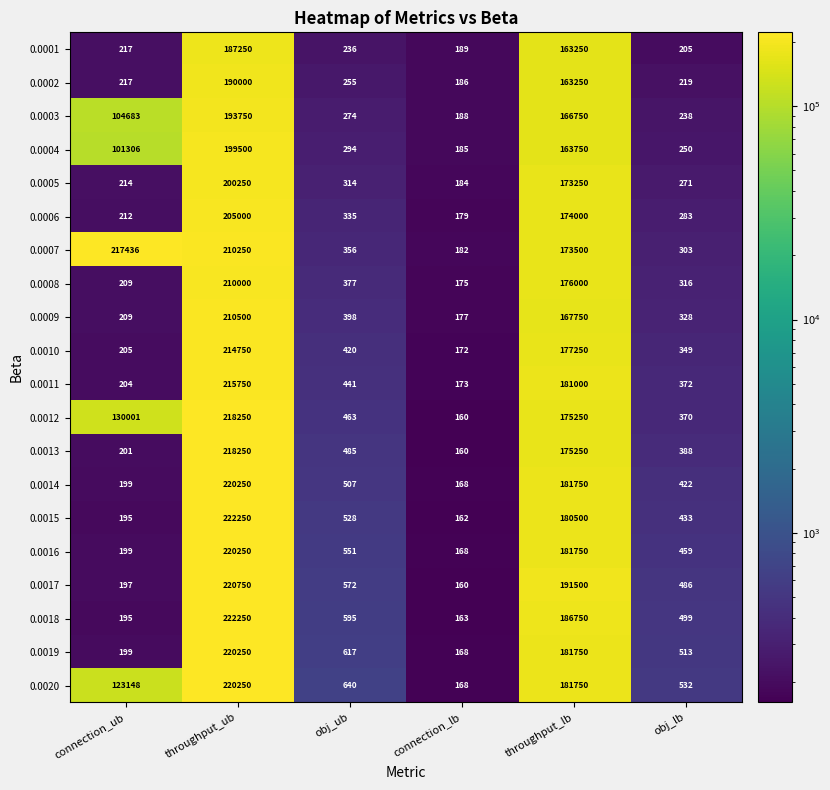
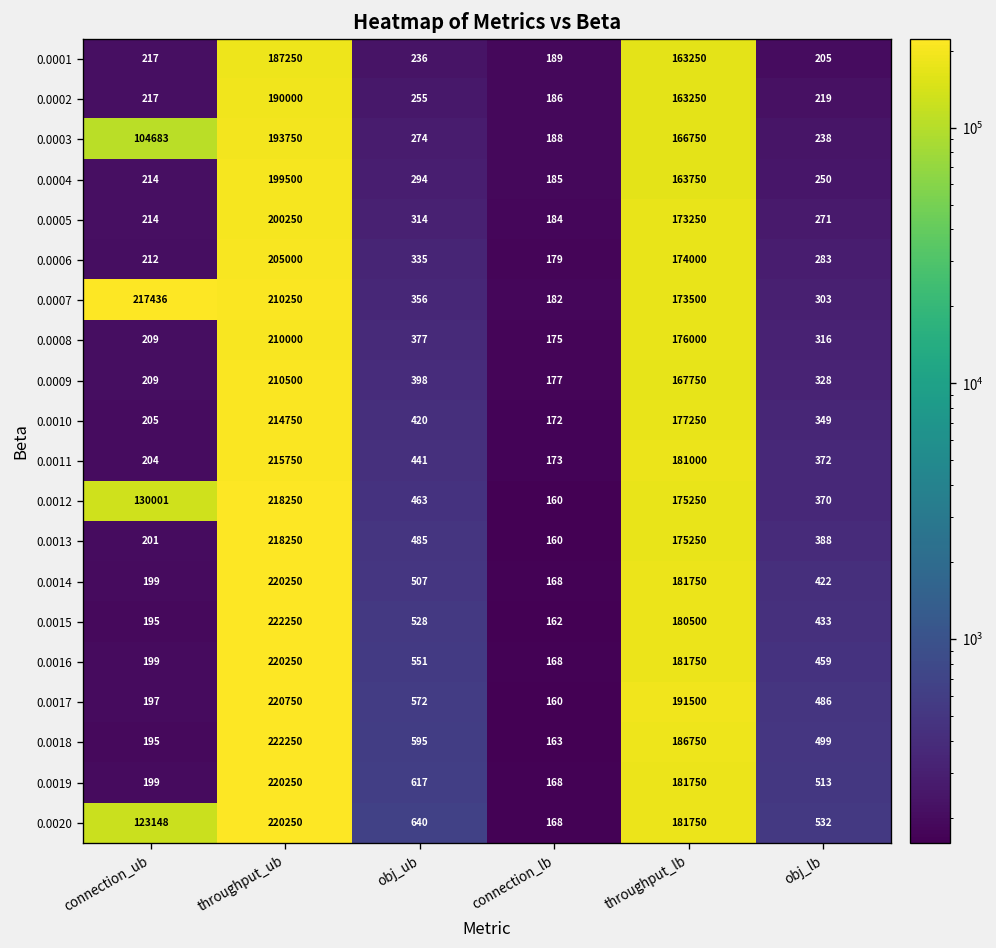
  {
    "0.0001": {
      "connection_ub": 217,
      "throughput_ub": 187250,
      "obj_ub": 236,
      "connection_lb": 189,
      "throughput_lb": 163250,
      "obj_lb": 205
    },
    "0.0002": {
      "connection_ub": 217,
      "throughput_ub": 190000,
      "obj_ub": 255,
      "connection_lb": 186,
      "throughput_lb": 163250,
      "obj_lb": 219
    },
    "0.0003": {
      "connection_ub": 104683,
      "throughput_ub": 193750,
      "obj_ub": 274,
      "connection_lb": 188,
      "throughput_lb": 166750,
      "obj_lb": 238
    },
    "0.0004": {
-     "connection_ub": 101306,
+     "connection_ub": 214,
      "throughput_ub": 199500,
      "obj_ub": 294,
      "connection_lb": 185,
      "throughput_lb": 163750,
      "obj_lb": 250
    },
    "0.0005": {
      "connection_ub": 214,
      "throughput_ub": 200250,
      "obj_ub": 314,
      "connection_lb": 184,
      "throughput_lb": 173250,
      "obj_lb": 271
    },
    "0.0006": {
      "connection_ub": 212,
      "throughput_ub": 205000,
      "obj_ub": 335,
      "connection_lb": 179,
      "throughput_lb": 174000,
      "obj_lb": 283
    },
    "0.0007": {
      "connection_ub": 217436,
      "throughput_ub": 210250,
      "obj_ub": 356,
      "connection_lb": 182,
      "throughput_lb": 173500,
      "obj_lb": 303
    },
    "0.0008": {
      "connection_ub": 209,
      "throughput_ub": 210000,
      "obj_ub": 377,
      "connection_lb": 175,
      "throughput_lb": 176000,
      "obj_lb": 316
    },
    "0.0009": {
      "connection_ub": 209,
      "throughput_ub": 210500,
      "obj_ub": 398,
      "connection_lb": 177,
      "throughput_lb": 167750,
      "obj_lb": 328
    },
    "0.0010": {
      "connection_ub": 205,
      "throughput_ub": 214750,
      "obj_ub": 420,
      "connection_lb": 172,
      "throughput_lb": 177250,
      "obj_lb": 349
    },
    "0.0011": {
      "connection_ub": 204,
      "throughput_ub": 215750,
      "obj_ub": 441,
      "connection_lb": 173,
      "throughput_lb": 181000,
      "obj_lb": 372
    },
    "0.0012": {
      "connection_ub": 130001,
      "throughput_ub": 218250,
      "obj_ub": 463,
      "connection_lb": 160,
      "throughput_lb": 175250,
      "obj_lb": 370
    },
    "0.0013": {
      "connection_ub": 201,
      "throughput_ub": 218250,
      "obj_ub": 485,
      "connection_lb": 160,
      "throughput_lb": 175250,
      "obj_lb": 388
    },
    "0.0014": {
      "connection_ub": 199,
      "throughput_ub": 220250,
      "obj_ub": 507,
      "connection_lb": 168,
      "throughput_lb": 181750,
      "obj_lb": 422
    },
    "0.0015": {
      "connection_ub": 195,
      "throughput_ub": 222250,
      "obj_ub": 528,
      "connection_lb": 162,
      "throughput_lb": 180500,
      "obj_lb": 433
    },
    "0.0016": {
      "connection_ub": 199,
      "throughput_ub": 220250,
      "obj_ub": 551,
      "connection_lb": 168,
      "throughput_lb": 181750,
      "obj_lb": 459
    },
    "0.0017": {
      "connection_ub": 197,
      "throughput_ub": 220750,
      "obj_ub": 572,
      "connection_lb": 160,
      "throughput_lb": 191500,
      "obj_lb": 486
    },
    "0.0018": {
      "connection_ub": 195,
      "throughput_ub": 222250,
      "obj_ub": 595,
      "connection_lb": 163,
      "throughput_lb": 186750,
      "obj_lb": 499
    },
    "0.0019": {
      "connection_ub": 199,
      "throughput_ub": 220250,
      "obj_ub": 617,
      "connection_lb": 168,
      "throughput_lb": 181750,
      "obj_lb": 513
    },
    "0.0020": {
      "connection_ub": 123148,
      "throughput_ub": 220250,
      "obj_ub": 640,
      "connection_lb": 168,
      "throughput_lb": 181750,
      "obj_lb": 532
    }
  }
